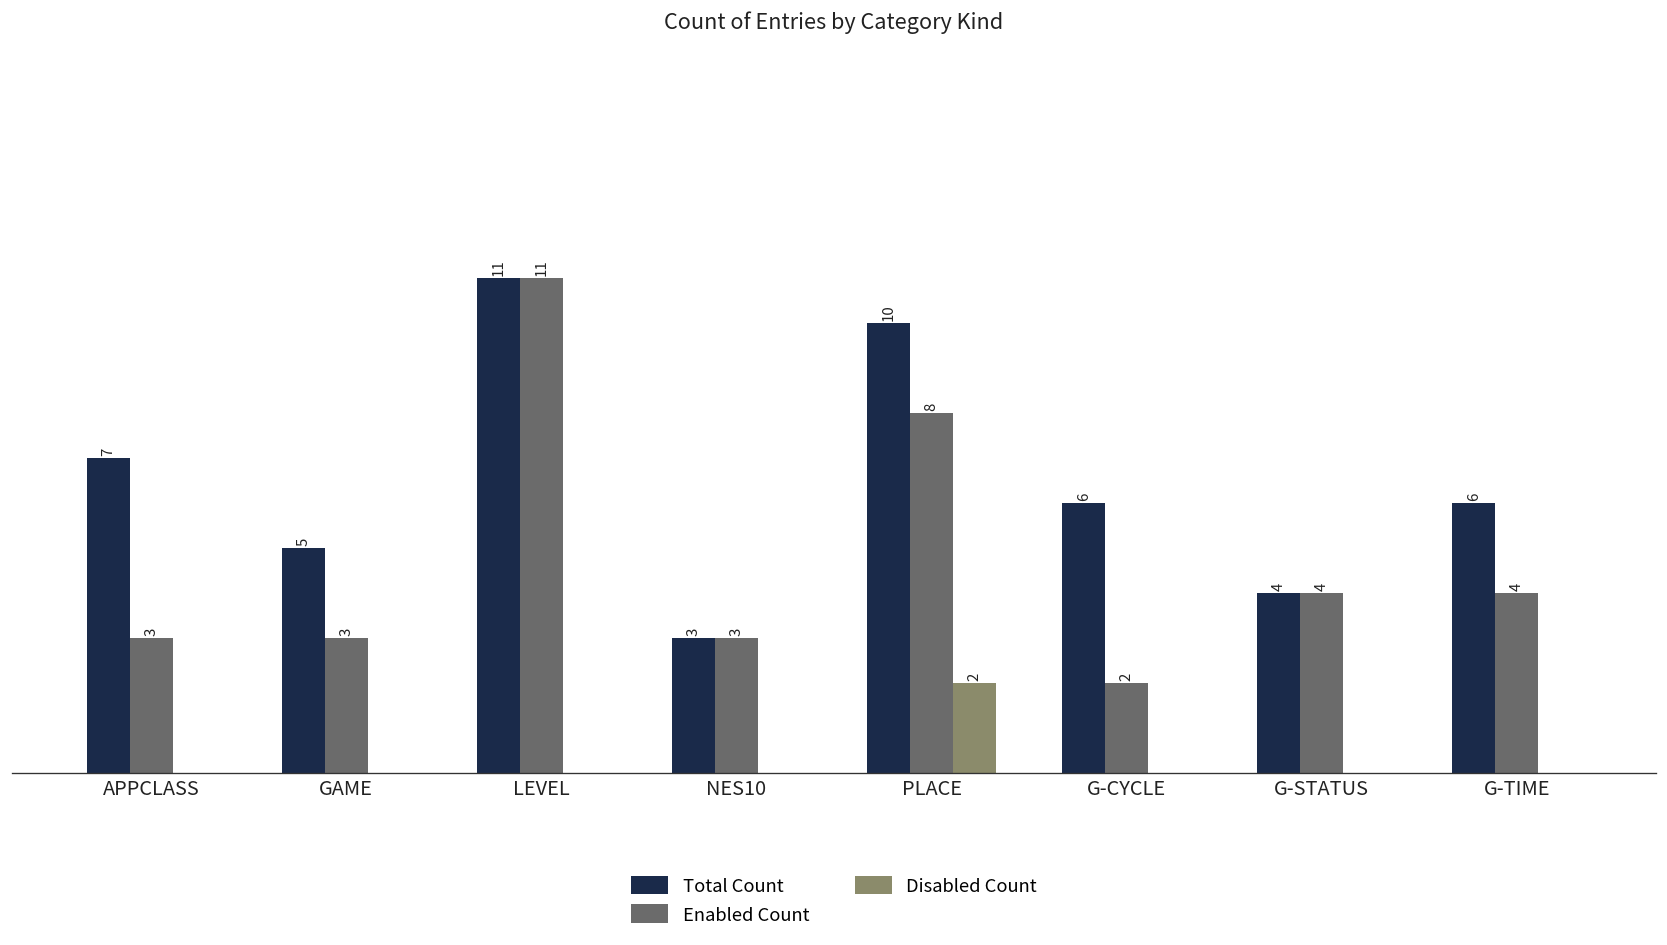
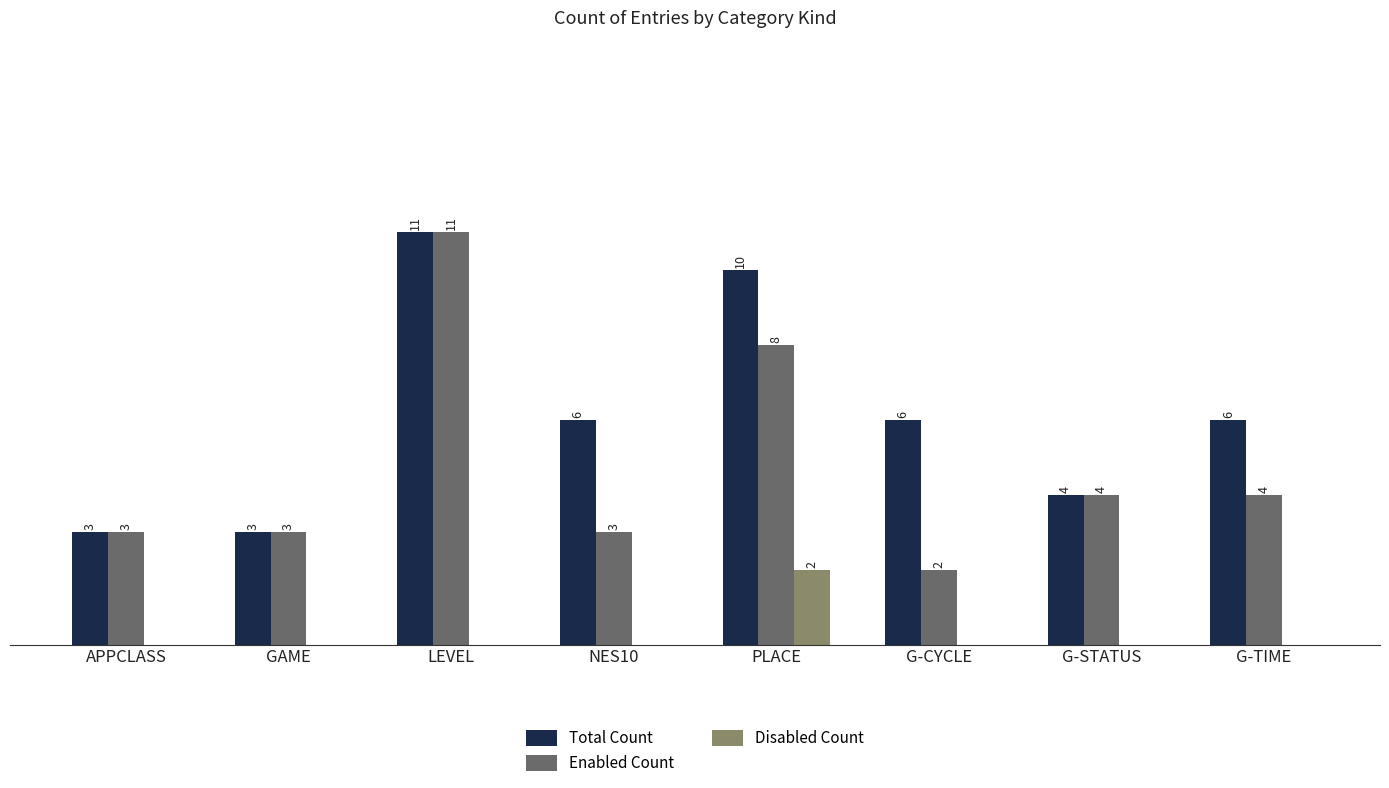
  {
    "Total Count": {
-     "APPCLASS": 7,
-     "GAME": 5,
+     "APPCLASS": 3,
+     "GAME": 3,
      "LEVEL": 11,
-     "NES10": 3,
+     "NES10": 6,
      "PLACE": 10,
      "G-CYCLE": 6,
      "G-STATUS": 4,
      "G-TIME": 6
    }
  }
